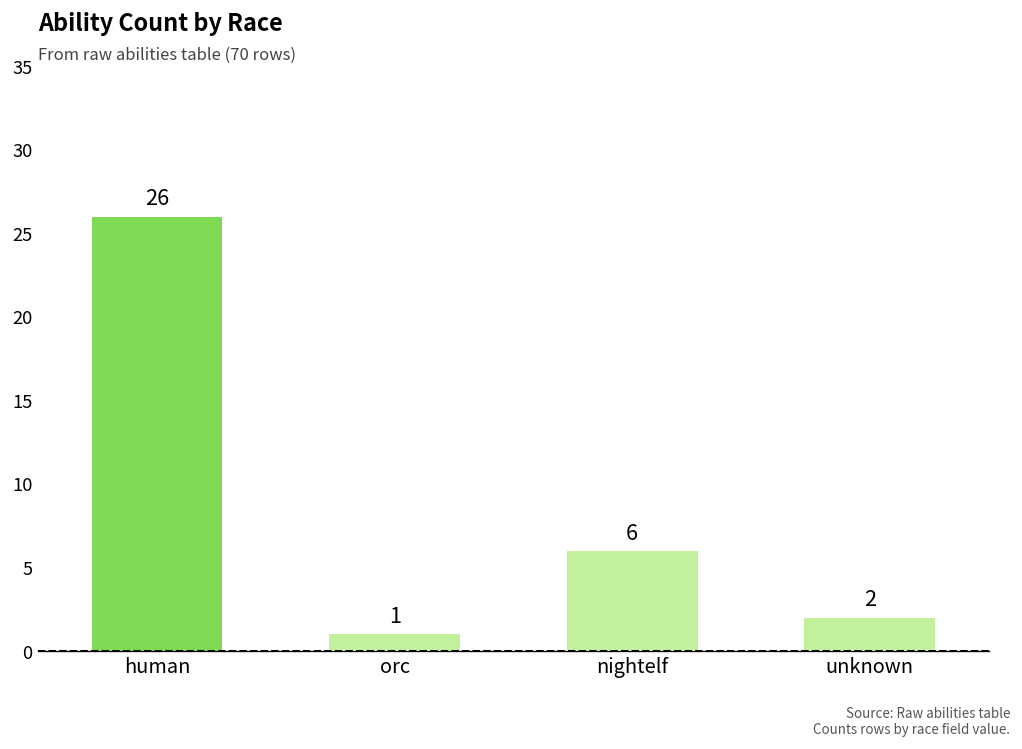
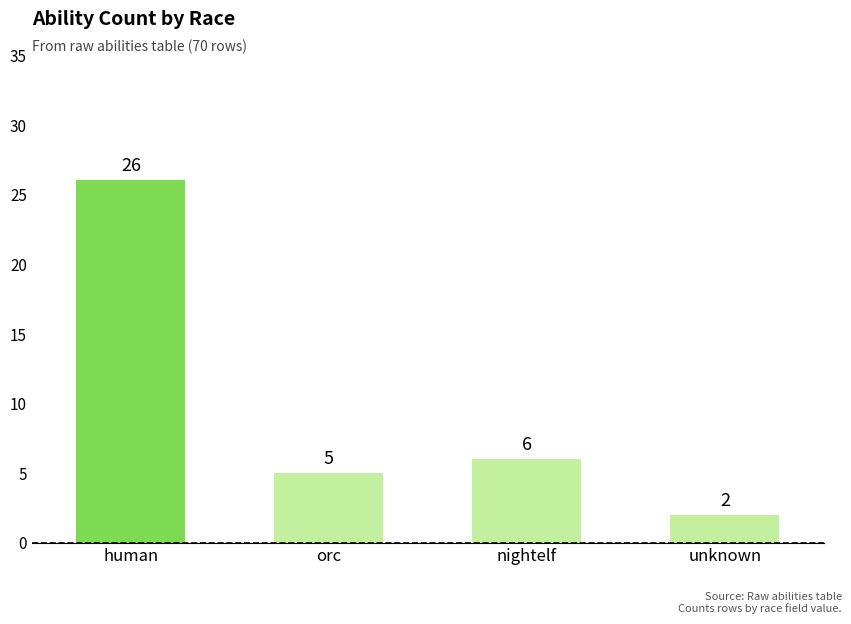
  {
    "human": 26,
-   "orc": 1,
+   "orc": 5,
    "nightelf": 6,
    "unknown": 2
  }
